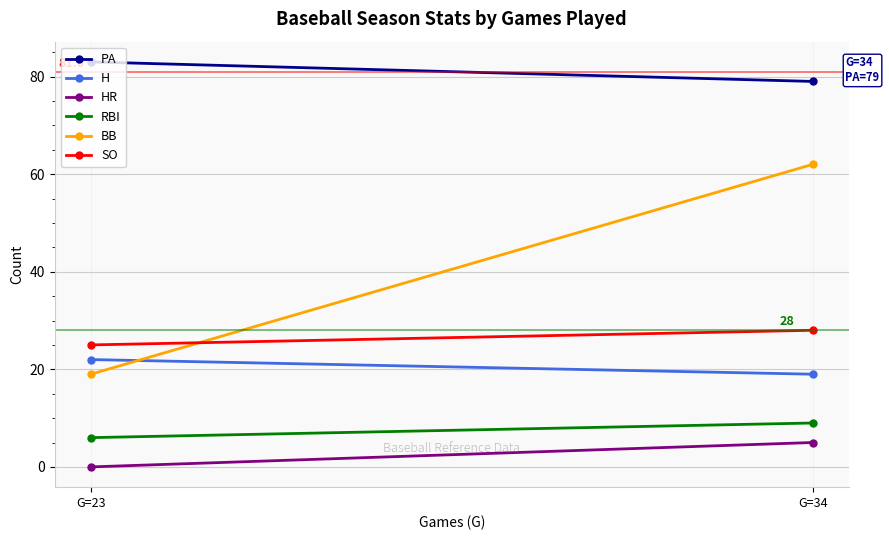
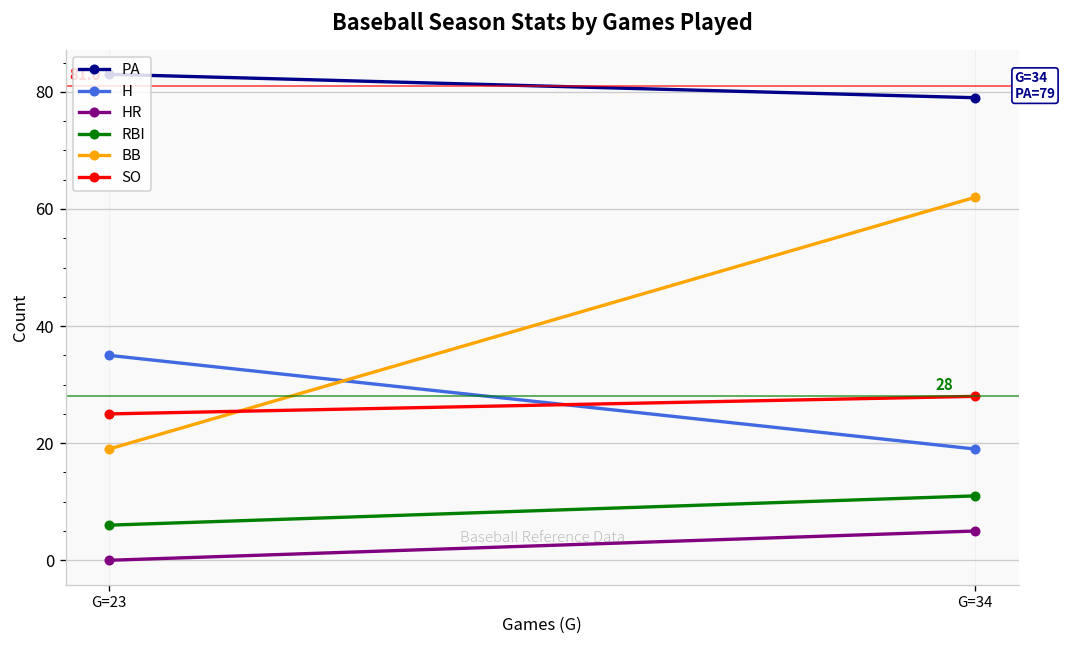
  {
    "PA": {
      "G=34": 79
    },
    "H": {
-     "G=23": 22,
+     "G=23": 35,
      "G=34": 19
    },
    "HR": {
      "G=23": 0,
      "G=34": 5
    },
    "RBI": {
      "G=23": 6,
-     "G=34": 9
+     "G=34": 11
    },
    "BB": {
      "G=23": 19,
      "G=34": 62
    },
    "SO": {
      "G=34": 28
    }
  }
